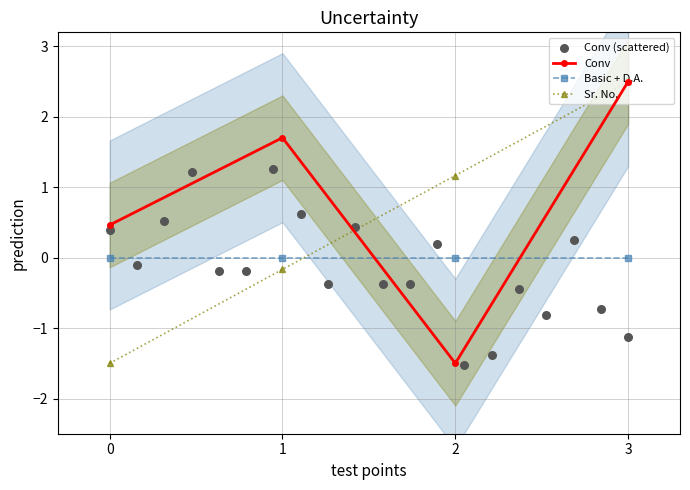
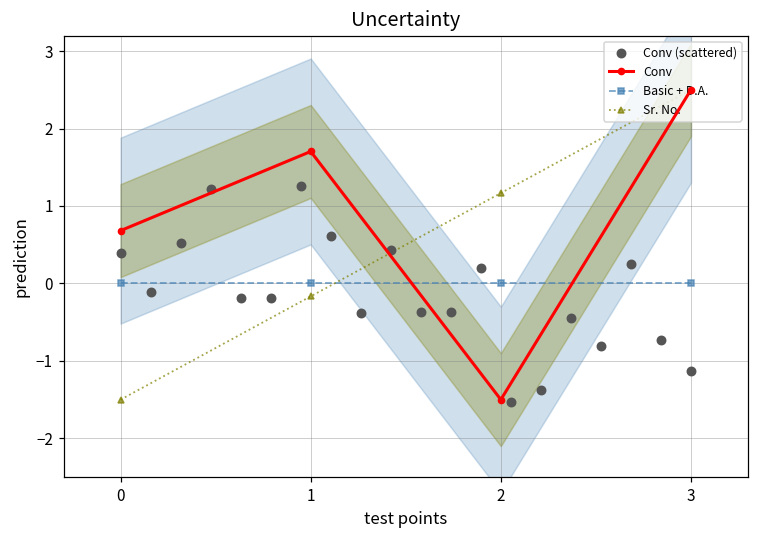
  {
    "Conv": {
-     "0": 0.5,
+     "0": 0.7,
      "1": 1.7,
      "2": -1.5
    }
  }
